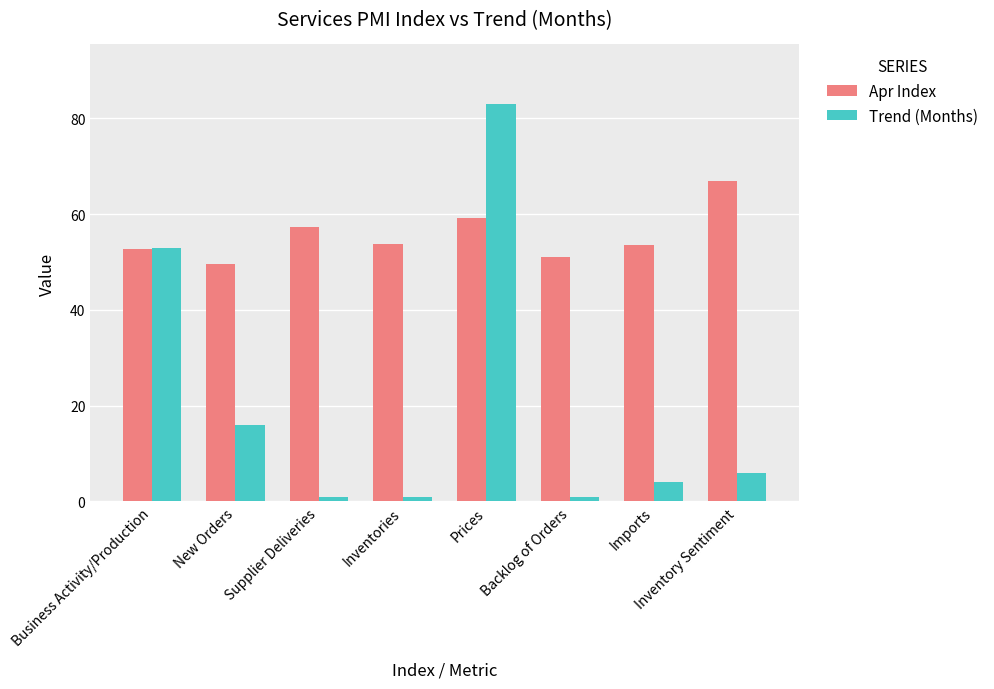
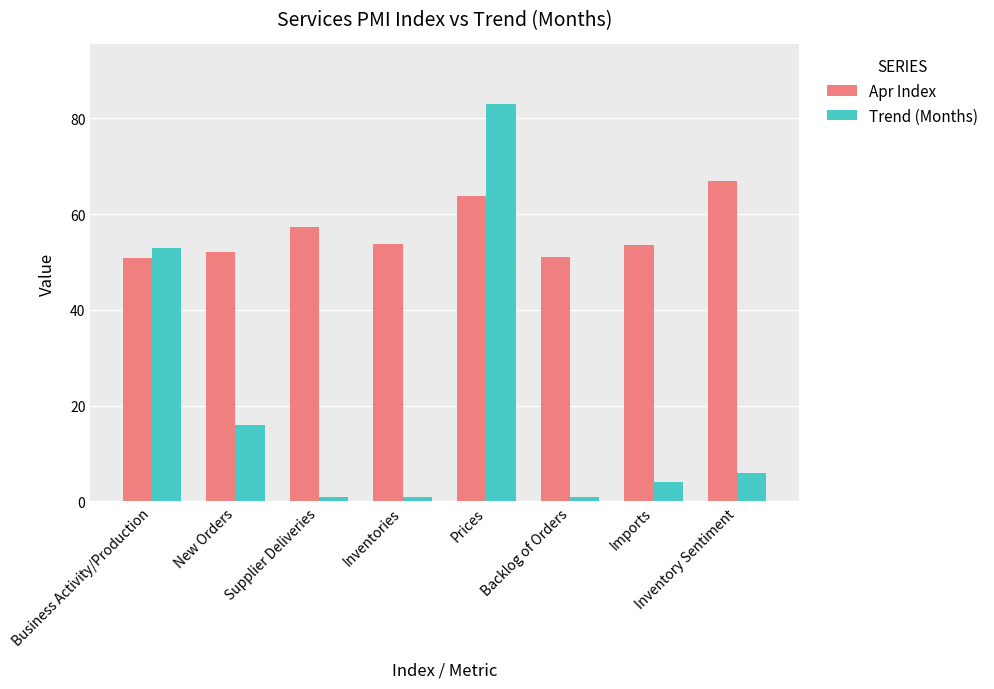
  {
    "Apr Index": {
-     "Business Activity/Production": 53,
-     "New Orders": 50,
+     "Business Activity/Production": 51,
+     "New Orders": 52,
      "Supplier Deliveries": 57,
      "Inventories": 54,
-     "Prices": 59,
+     "Prices": 64,
      "Backlog of Orders": 51,
      "Imports": 54,
      "Inventory Sentiment": 67
    },
    "Trend (Months)": {
      "Business Activity/Production": 53,
      "New Orders": 16,
      "Supplier Deliveries": 1,
      "Inventories": 1,
      "Prices": 83,
      "Backlog of Orders": 1,
      "Imports": 4,
      "Inventory Sentiment": 6
    }
  }
